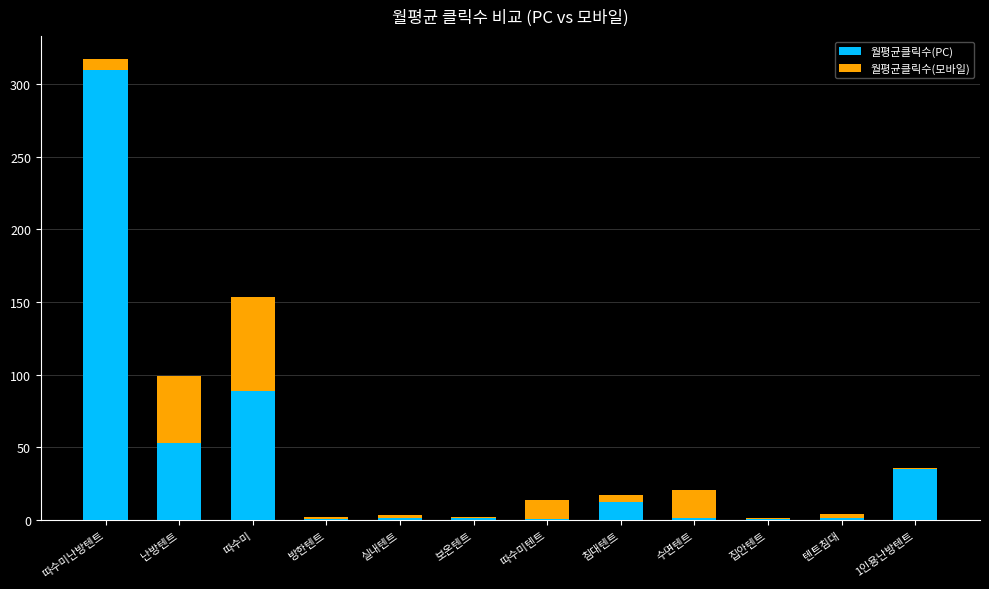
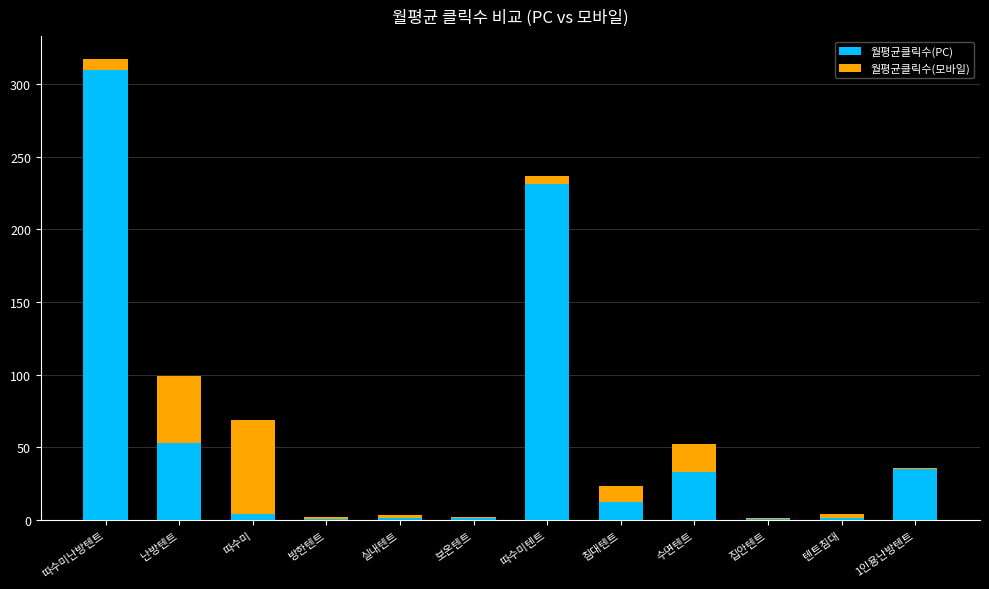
  {
    "월평균클릭수(PC)": {
      "따수미난방텐트": 310,
      "난방텐트": 53,
-     "따수미": 89,
-     "따수미텐트": 1,
+     "따수미": 4,
+     "따수미텐트": 231,
      "침대텐트": 12,
-     "수면텐트": 1,
+     "수면텐트": 33,
      "1인용난방텐트": 35
    },
    "월평균클릭수(모바일)": {
      "따수미난방텐트": 7,
      "난방텐트": 46,
      "따수미": 65,
      "실내텐트": 2,
-     "따수미텐트": 13,
-     "침대텐트": 5,
+     "따수미텐트": 5,
+     "침대텐트": 11,
      "수면텐트": 19,
      "텐트침대": 3
    }
  }
